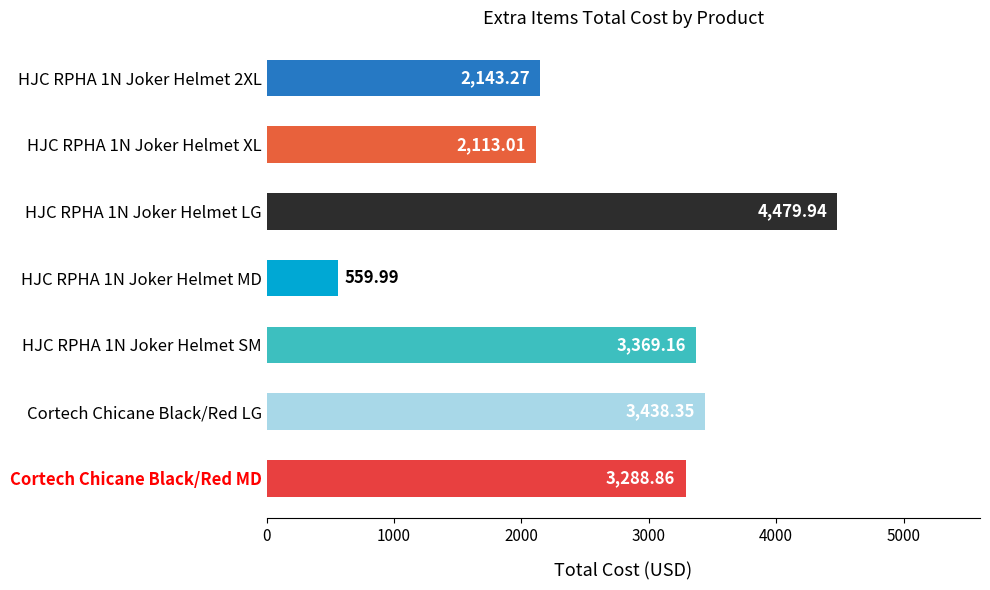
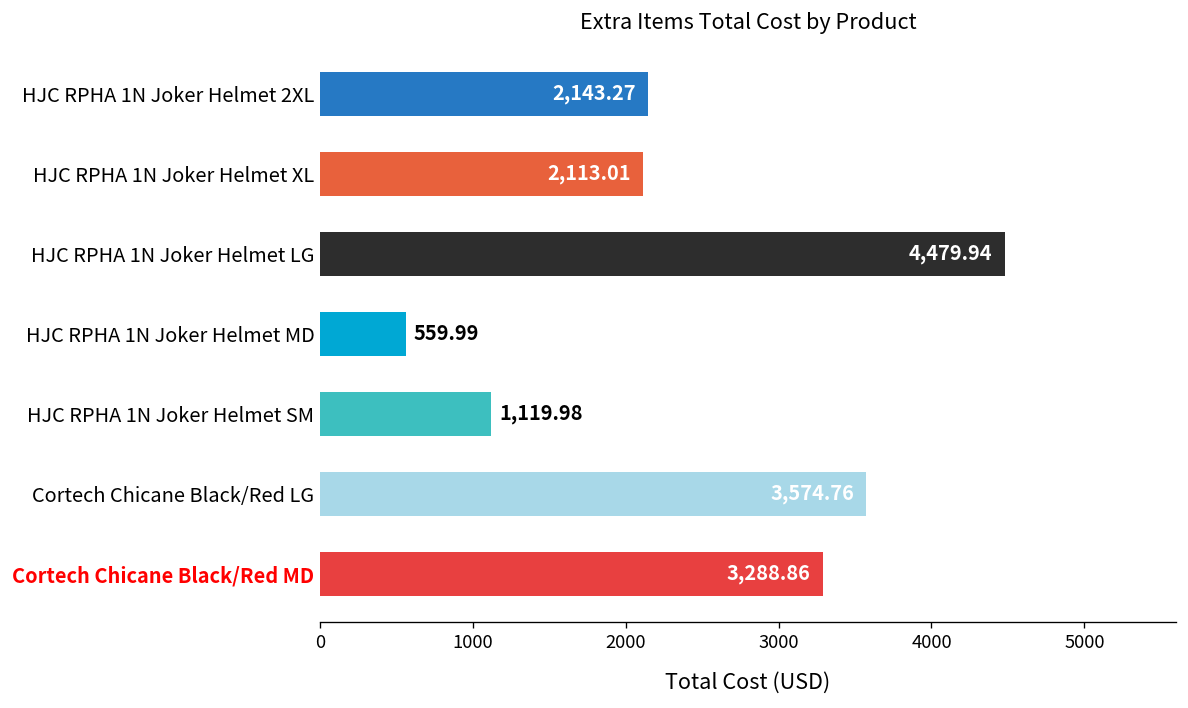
  {
    "HJC RPHA 1N Joker Helmet 2XL": "2,143.27",
    "HJC RPHA 1N Joker Helmet XL": "2,113.01",
    "HJC RPHA 1N Joker Helmet LG": "4,479.94",
    "HJC RPHA 1N Joker Helmet MD": "559.99",
-   "HJC RPHA 1N Joker Helmet SM": "3,369.16",
-   "Cortech Chicane Black/Red LG": "3,438.35",
+   "HJC RPHA 1N Joker Helmet SM": "1,119.98",
+   "Cortech Chicane Black/Red LG": "3,574.76",
    "Cortech Chicane Black/Red MD": "3,288.86"
  }
